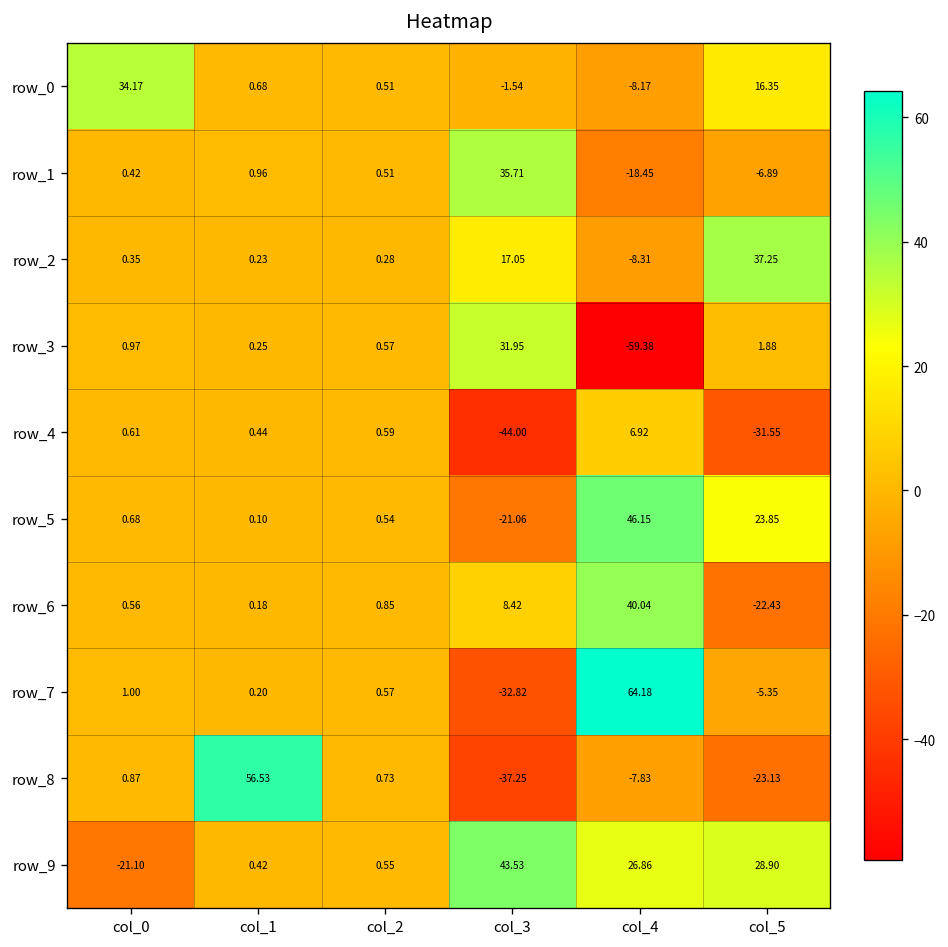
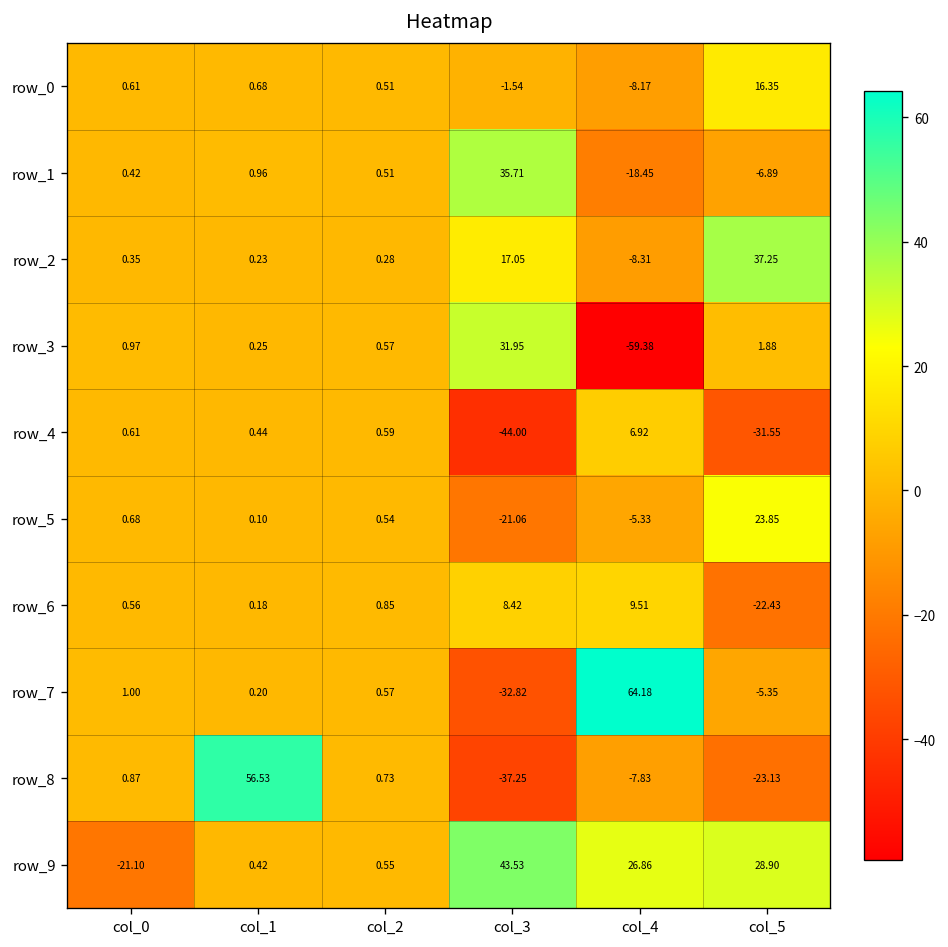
  {
    "row_0": {
-     "col_0": 34.17,
+     "col_0": 0.61,
      "col_1": 0.68,
      "col_2": 0.51,
      "col_3": -1.54,
      "col_4": -8.17,
      "col_5": 16.35
    },
    "row_1": {
      "col_0": 0.42,
      "col_1": 0.96,
      "col_2": 0.51,
      "col_3": 35.71,
      "col_4": -18.45,
      "col_5": -6.89
    },
    "row_2": {
      "col_0": 0.35,
      "col_1": 0.23,
      "col_2": 0.28,
      "col_3": 17.05,
      "col_4": -8.31,
      "col_5": 37.25
    },
    "row_3": {
      "col_0": 0.97,
      "col_1": 0.25,
      "col_2": 0.57,
      "col_3": 31.95,
      "col_4": -59.38,
      "col_5": 1.88
    },
    "row_4": {
      "col_0": 0.61,
      "col_1": 0.44,
      "col_2": 0.59,
      "col_3": -44.00,
      "col_4": 6.92,
      "col_5": -31.55
    },
    "row_5": {
      "col_0": 0.68,
      "col_1": 0.10,
      "col_2": 0.54,
      "col_3": -21.06,
-     "col_4": 46.15,
+     "col_4": -5.33,
      "col_5": 23.85
    },
    "row_6": {
      "col_0": 0.56,
      "col_1": 0.18,
      "col_2": 0.85,
      "col_3": 8.42,
-     "col_4": 40.04,
+     "col_4": 9.51,
      "col_5": -22.43
    },
    "row_7": {
      "col_0": 1.00,
      "col_1": 0.20,
      "col_2": 0.57,
      "col_3": -32.82,
      "col_4": 64.18,
      "col_5": -5.35
    },
    "row_8": {
      "col_0": 0.87,
      "col_1": 56.53,
      "col_2": 0.73,
      "col_3": -37.25,
      "col_4": -7.83,
      "col_5": -23.13
    },
    "row_9": {
      "col_0": -21.10,
      "col_1": 0.42,
      "col_2": 0.55,
      "col_3": 43.53,
      "col_4": 26.86,
      "col_5": 28.90
    }
  }
